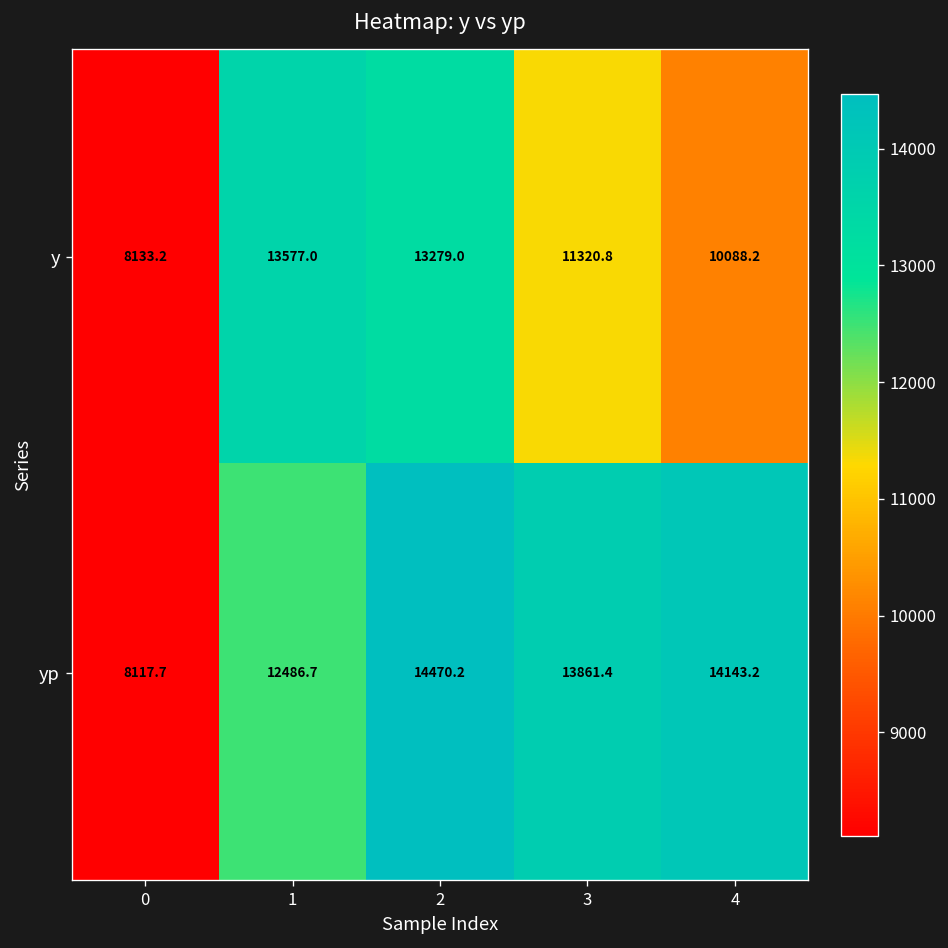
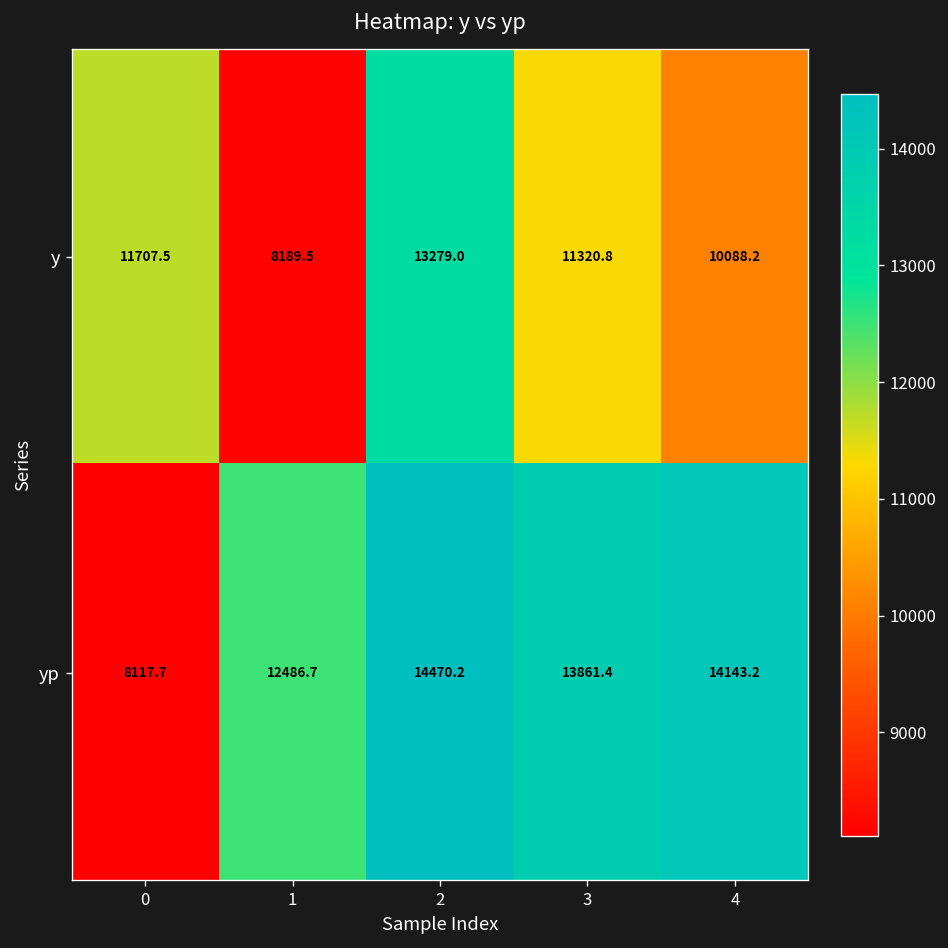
  {
    "y": {
-     "0": 8133.2,
-     "1": 13577.0,
+     "0": 11707.5,
+     "1": 8189.5,
      "2": 13279.0,
      "3": 11320.8,
      "4": 10088.2
    },
    "yp": {
      "0": 8117.7,
      "1": 12486.7,
      "2": 14470.2,
      "3": 13861.4,
      "4": 14143.2
    }
  }
